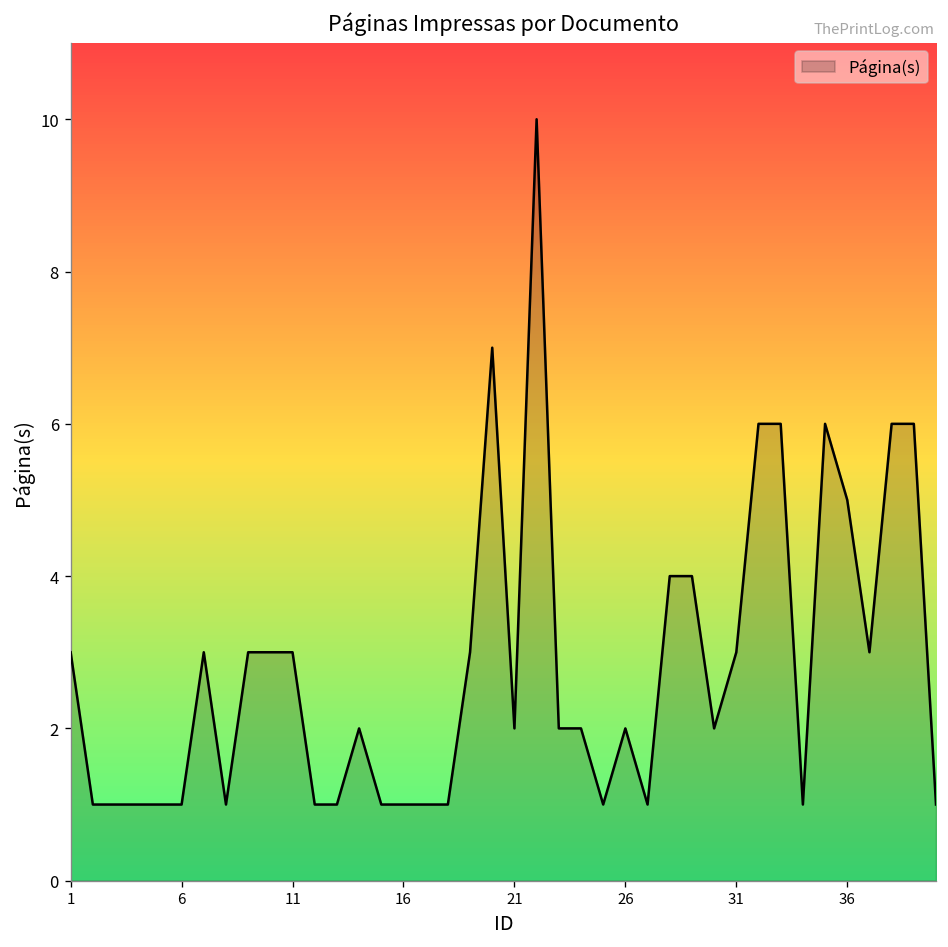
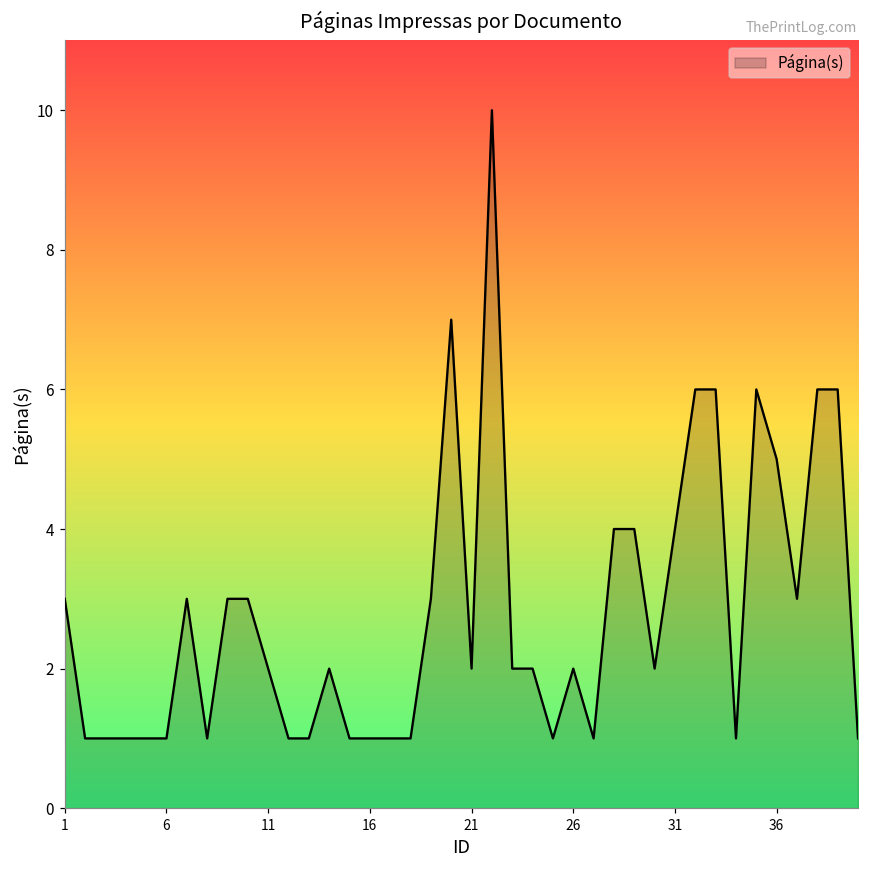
  {
    "1": 3,
    "6": 1,
-   "11": 3,
+   "11": 2,
    "16": 1,
    "21": 2,
    "26": 2,
-   "31": 3,
+   "31": 4,
    "36": 5
  }
